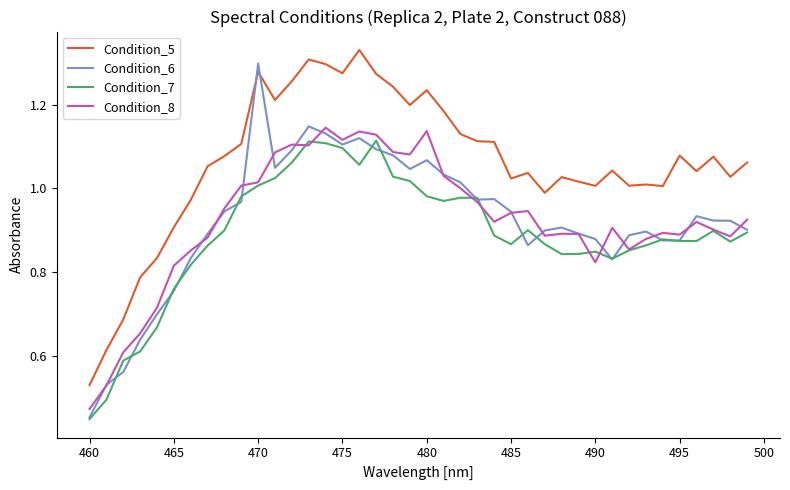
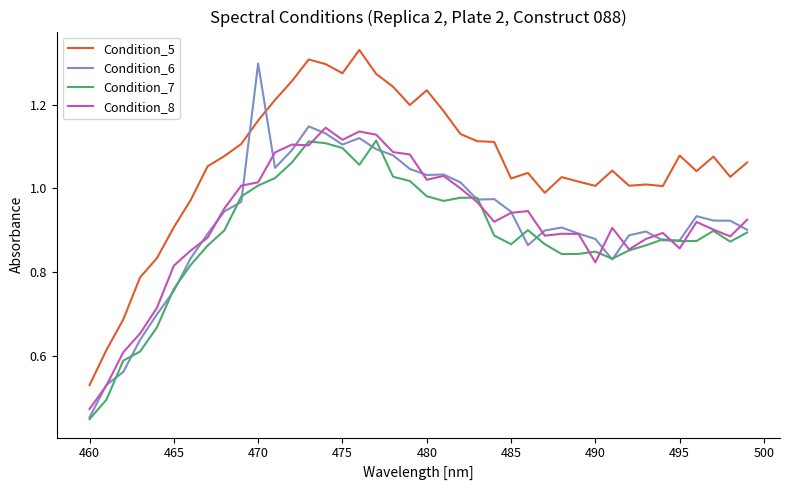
  {
    "Condition_5": {
      "460": 0.53,
      "465": 0.91,
-     "470": 1.28,
+     "470": 1.16,
      "475": 1.27,
      "480": 1.23,
      "485": 1.02,
      "490": 1.01,
      "495": 1.08
    },
    "Condition_6": {
      "470": 1.30,
      "475": 1.10,
-     "480": 1.07,
+     "480": 1.03,
      "490": 0.88
    },
    "Condition_7": {
      "470": 1.01,
      "475": 1.10,
      "480": 0.98,
      "485": 0.87,
      "490": 0.85
    },
    "Condition_8": {
      "460": 0.47,
      "465": 0.82,
      "470": 1.01,
      "475": 1.12,
-     "480": 1.14,
+     "480": 1.02,
      "490": 0.82,
-     "495": 0.89
+     "495": 0.86
    }
  }
